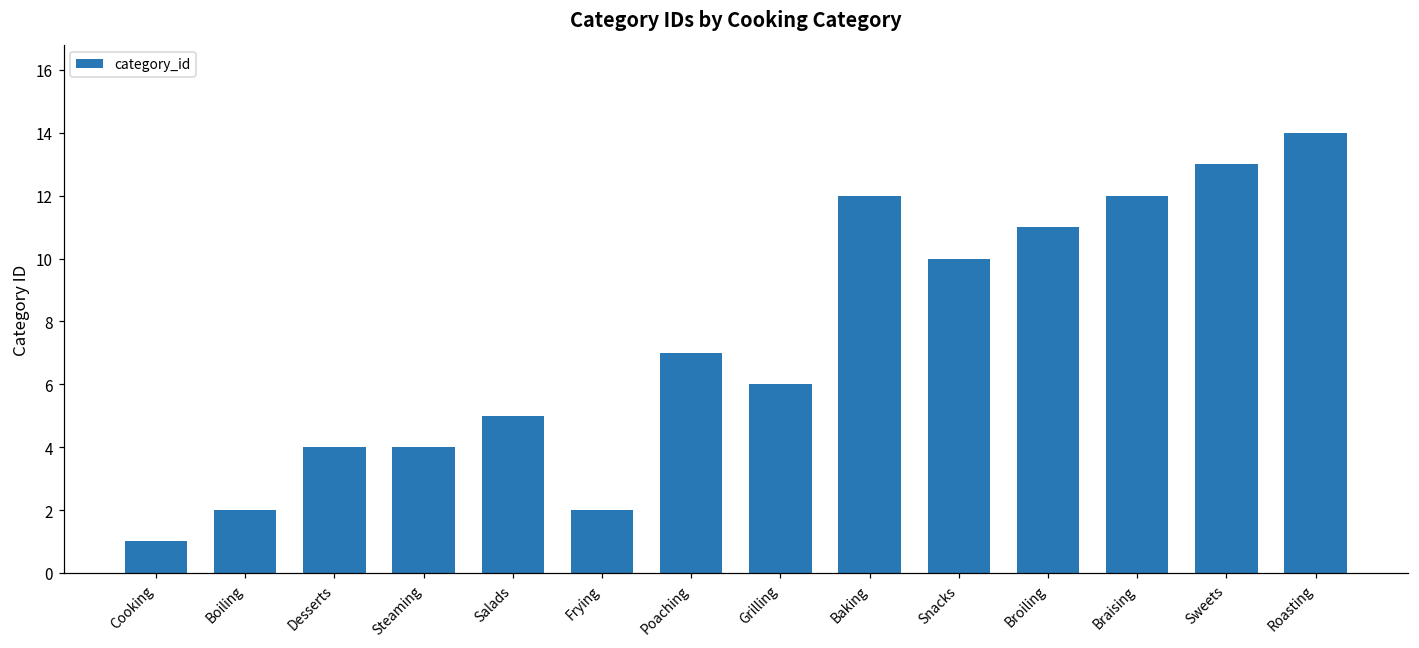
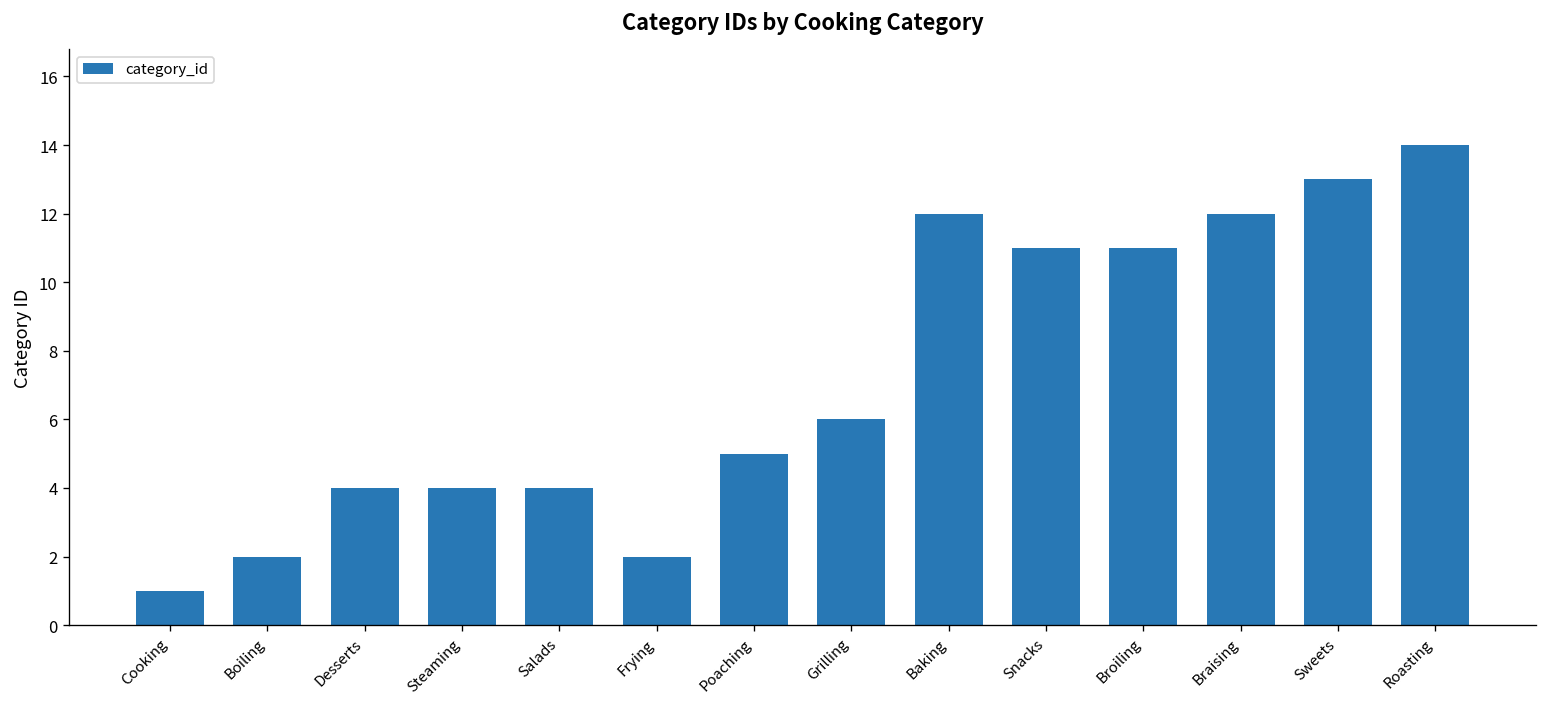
  {
    "Cooking": 1,
    "Boiling": 2,
    "Desserts": 4,
    "Steaming": 4,
-   "Salads": 5,
+   "Salads": 4,
    "Frying": 2,
-   "Poaching": 7,
+   "Poaching": 5,
    "Grilling": 6,
    "Baking": 12,
-   "Snacks": 10,
+   "Snacks": 11,
    "Broiling": 11,
    "Braising": 12,
    "Sweets": 13,
    "Roasting": 14
  }
